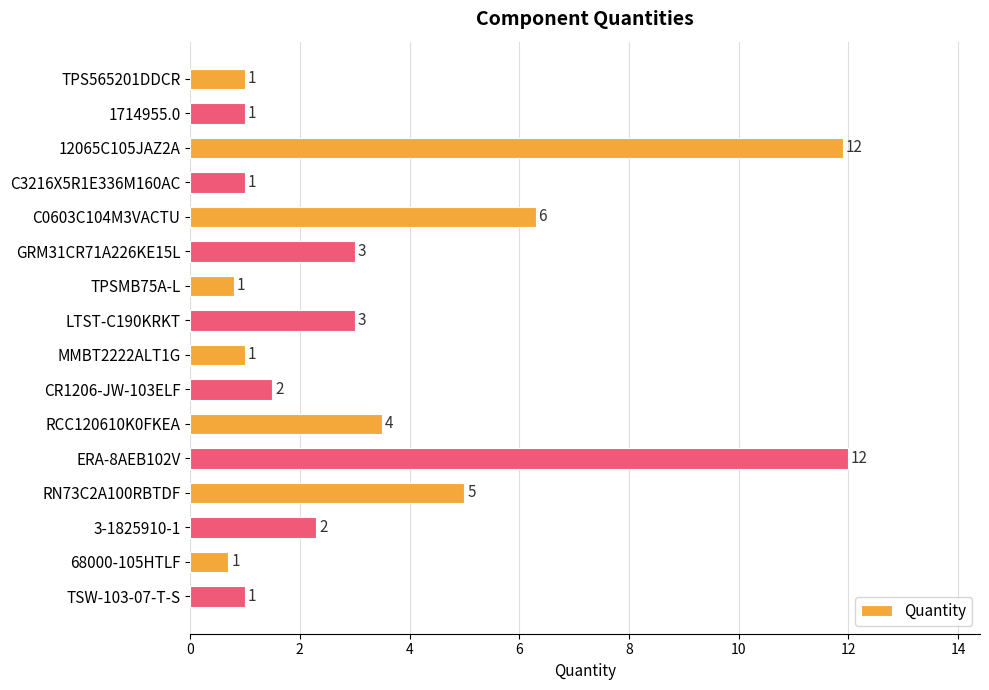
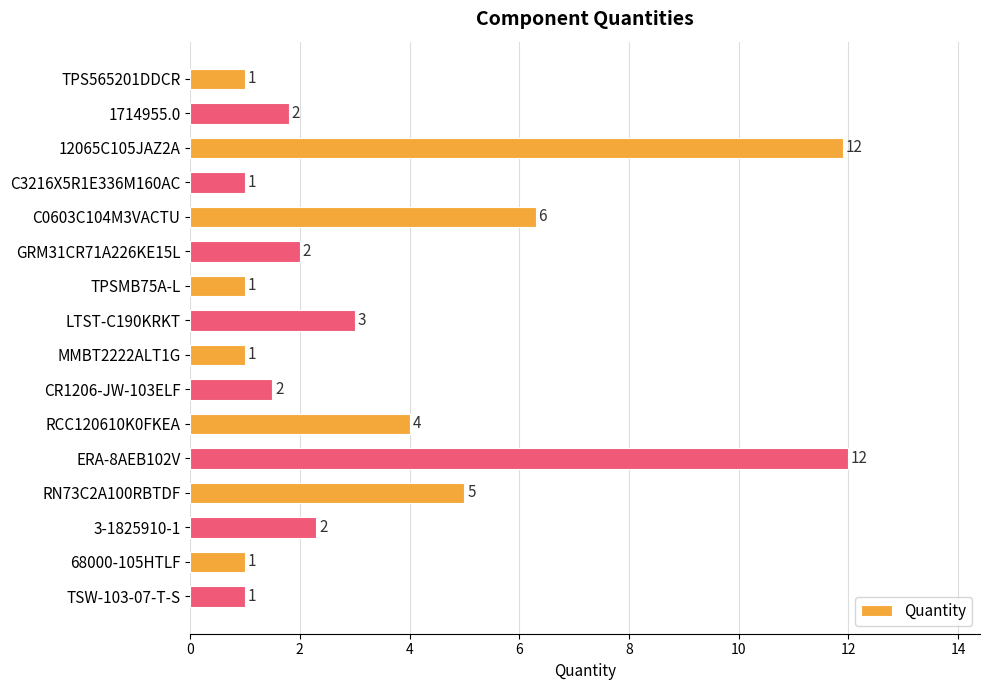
  {
    "TPS565201DDCR": 1,
-   "1714955.0": 1,
+   "1714955.0": 2,
    "12065C105JAZ2A": 12,
    "C3216X5R1E336M160AC": 1,
    "C0603C104M3VACTU": 6,
-   "GRM31CR71A226KE15L": 3,
-   "TPSMB75A-L": 0.8,
+   "GRM31CR71A226KE15L": 2,
+   "TPSMB75A-L": 1.0,
    "LTST-C190KRKT": 3,
    "MMBT2222ALT1G": 1,
    "CR1206-JW-103ELF": 2,
-   "RCC120610K0FKEA": 3.5,
+   "RCC120610K0FKEA": 4.0,
    "ERA-8AEB102V": 12,
    "RN73C2A100RBTDF": 5,
    "3-1825910-1": 2,
-   "68000-105HTLF": 0.7,
+   "68000-105HTLF": 1.0,
    "TSW-103-07-T-S": 1
  }
